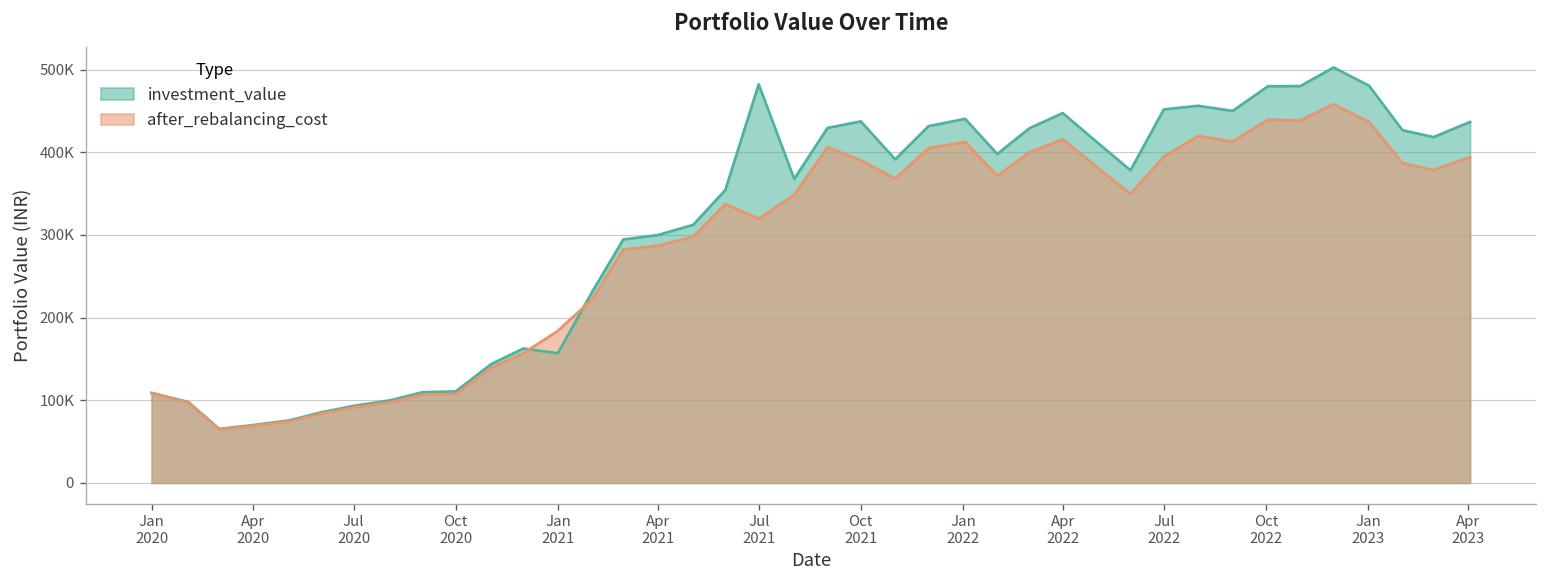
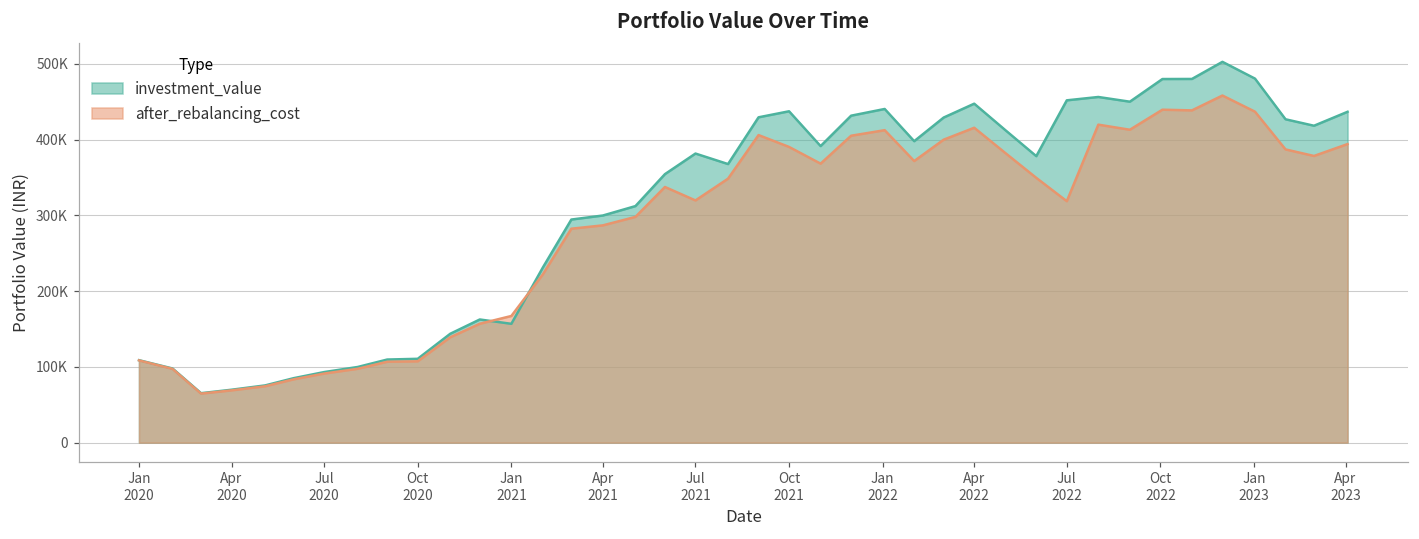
  {
    "investment_value": {
      "Jan 2021": 160000,
      "Apr 2021": 300000,
-     "Jul 2021": 480000,
+     "Jul 2021": 380000,
      "Oct 2021": 440000,
      "Apr 2022": 450000,
      "Jul 2022": 450000
    },
    "after_rebalancing_cost": {
-     "Jan 2021": 180000,
+     "Jan 2021": 170000,
      "Apr 2021": 290000,
      "Jul 2021": 320000,
      "Oct 2021": 390000,
      "Apr 2022": 420000,
-     "Jul 2022": 390000
+     "Jul 2022": 320000
    }
  }
